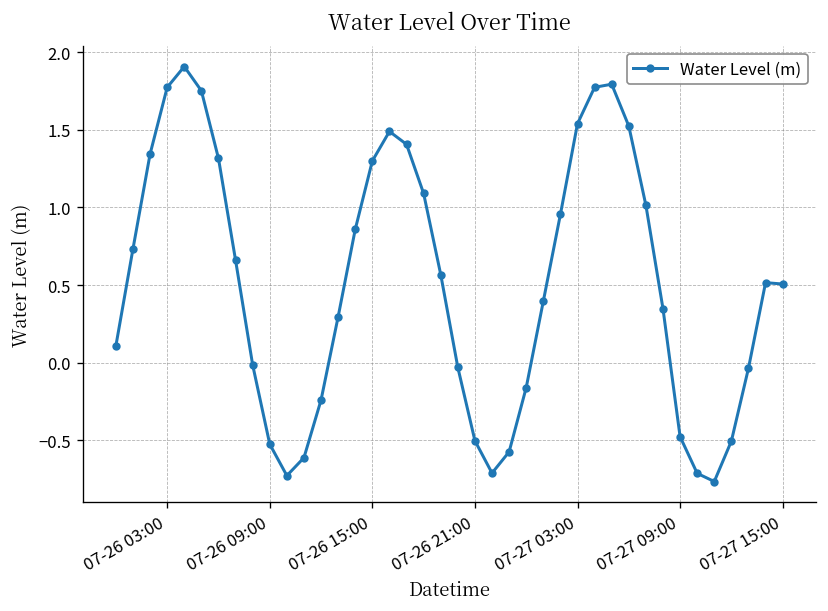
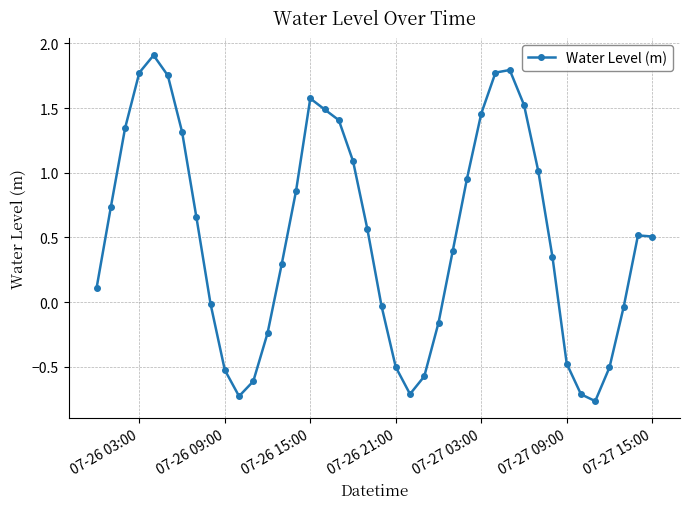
  {
    "07-26 03:00": 1.77,
    "07-26 09:00": -0.52,
-   "07-26 15:00": 1.30,
+   "07-26 15:00": 1.57,
    "07-26 21:00": -0.50,
-   "07-27 03:00": 1.54,
+   "07-27 03:00": 1.46,
    "07-27 09:00": -0.48,
    "07-27 15:00": 0.51
  }
